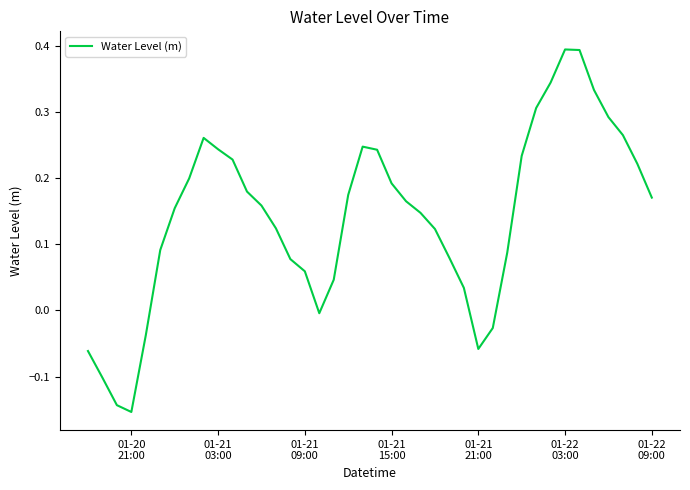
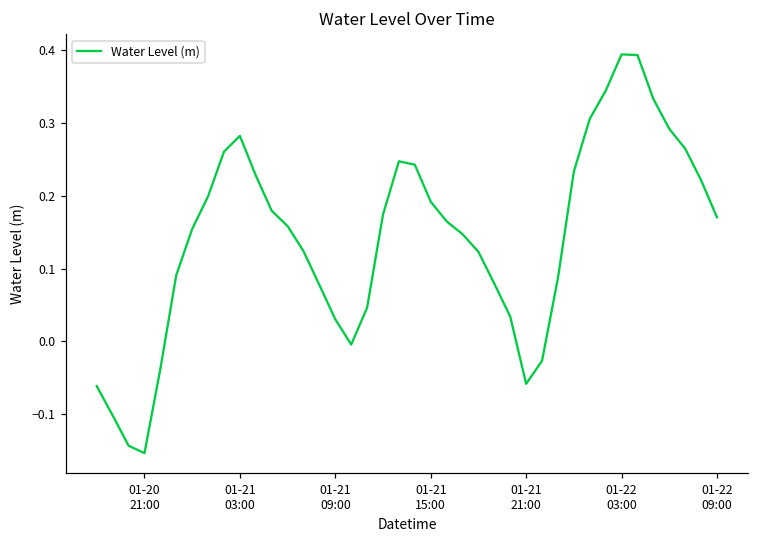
  {
    "01-20 21:00": -0.15,
-   "01-21 03:00": 0.24,
-   "01-21 09:00": 0.06,
+   "01-21 03:00": 0.28,
+   "01-21 09:00": 0.03,
    "01-21 15:00": 0.19,
    "01-21 21:00": -0.06,
    "01-22 03:00": 0.39,
    "01-22 09:00": 0.17
  }
